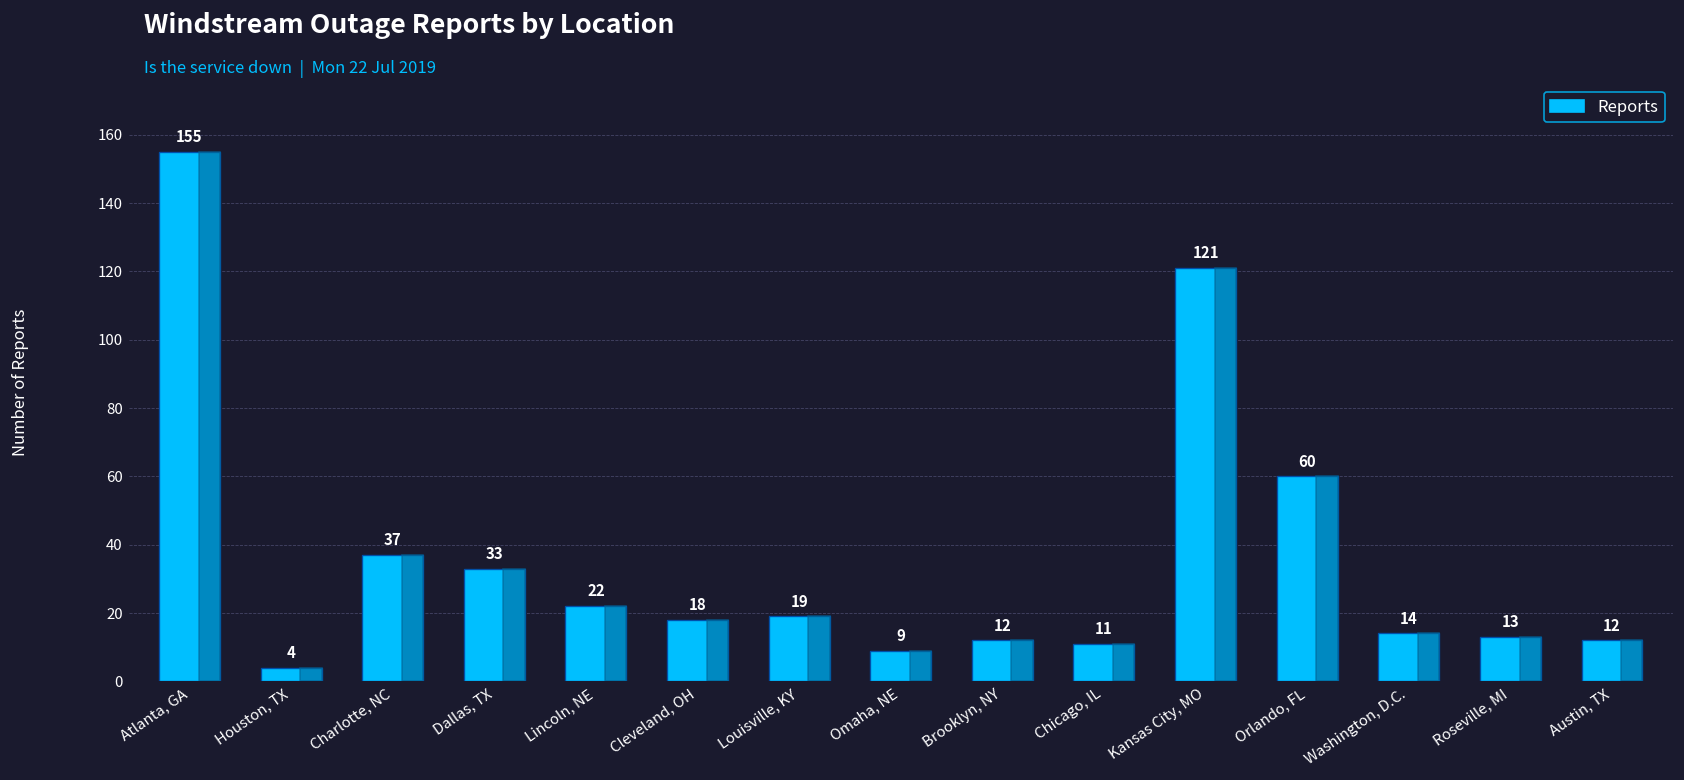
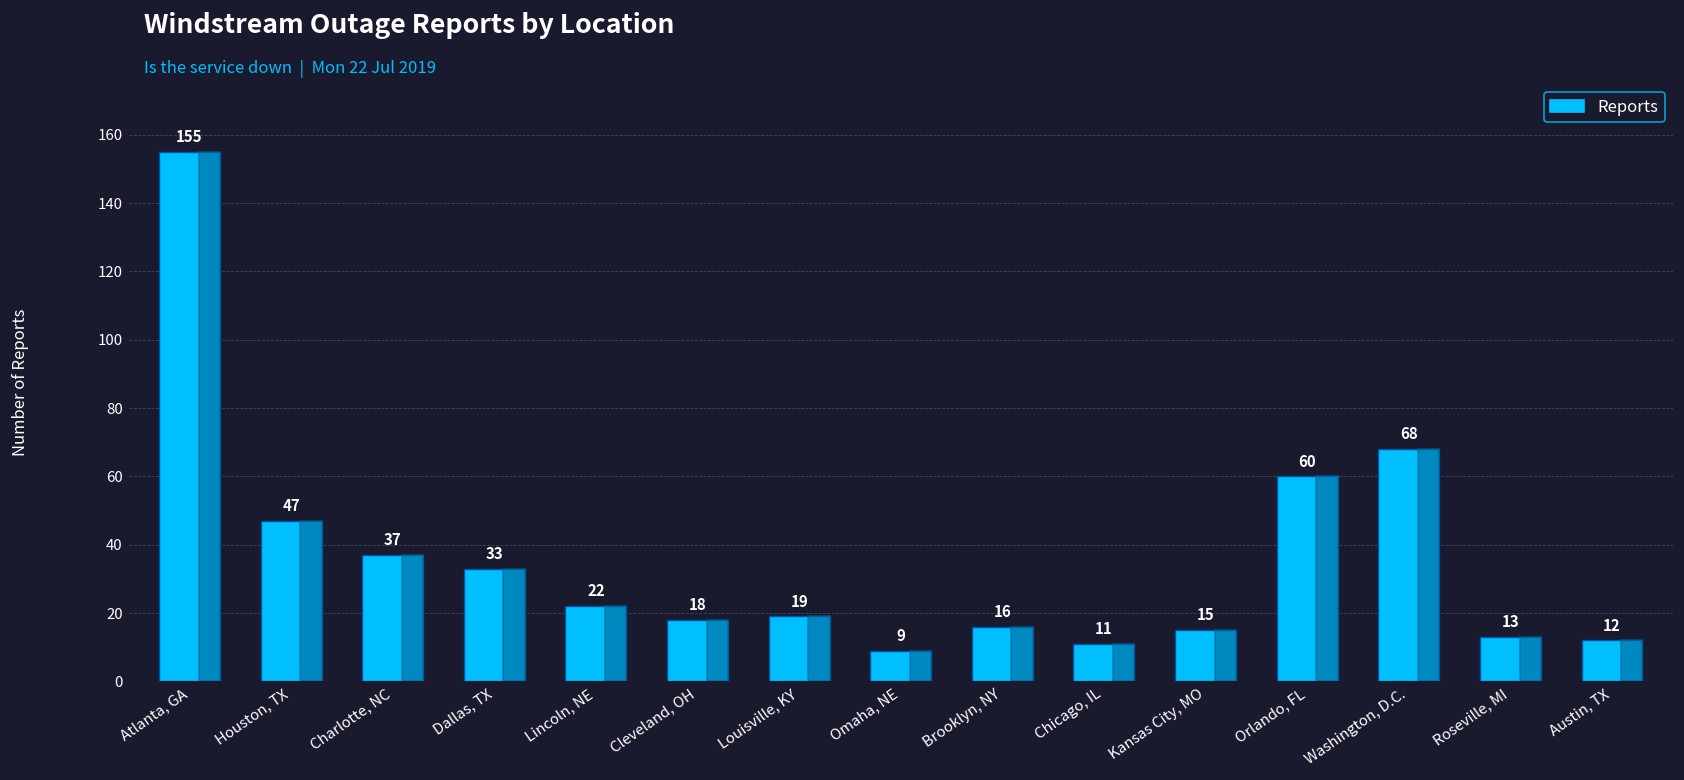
  {
    "Atlanta, GA": 155,
-   "Houston, TX": 4,
+   "Houston, TX": 47,
    "Charlotte, NC": 37,
    "Dallas, TX": 33,
    "Lincoln, NE": 22,
    "Cleveland, OH": 18,
    "Louisville, KY": 19,
    "Omaha, NE": 9,
-   "Brooklyn, NY": 12,
+   "Brooklyn, NY": 16,
    "Chicago, IL": 11,
-   "Kansas City, MO": 121,
+   "Kansas City, MO": 15,
    "Orlando, FL": 60,
-   "Washington, D.C.": 14,
+   "Washington, D.C.": 68,
    "Roseville, MI": 13,
    "Austin, TX": 12
  }
